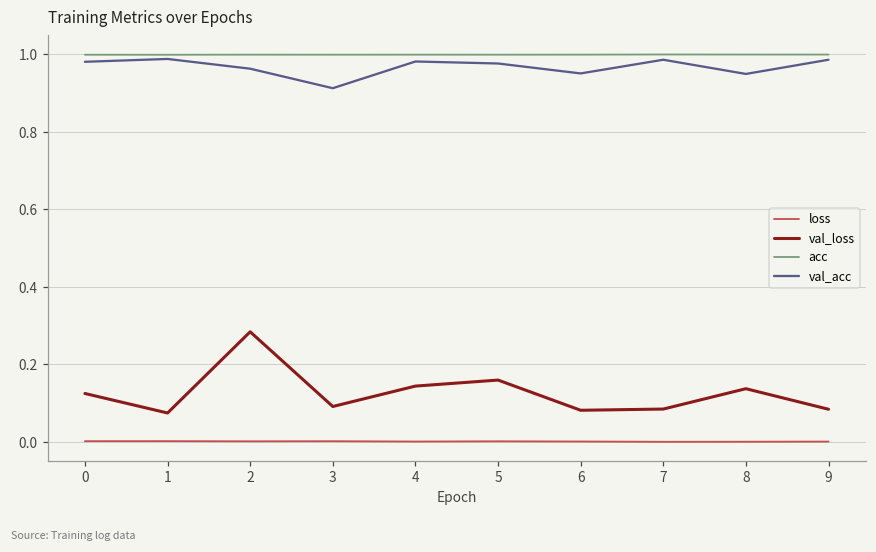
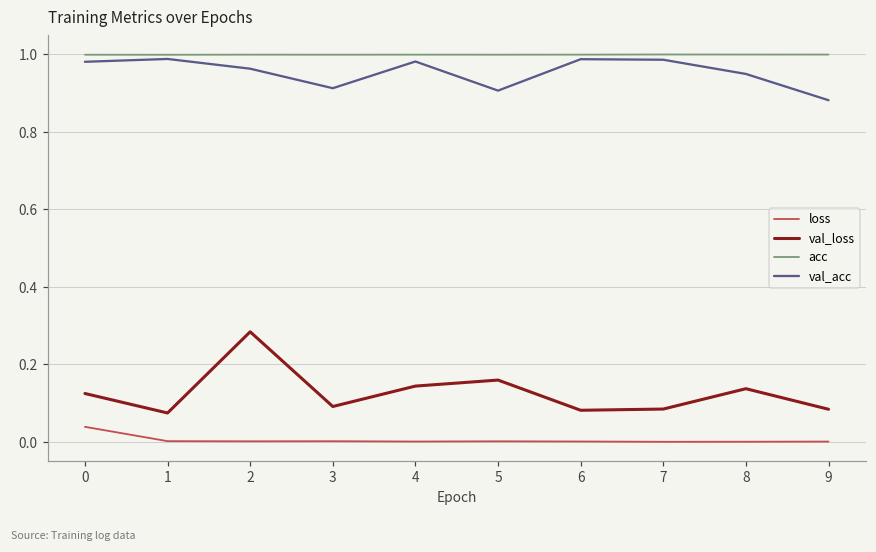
  {
    "loss": {
-     "0": 0.00,
+     "0": 0.04,
      "1": 0.00,
      "2": 0.00,
      "3": 0.00,
      "4": 0.00,
      "5": 0.00,
      "6": 0.00,
      "7": 0.00,
      "8": 0.00,
      "9": 0.00
    },
    "val_loss": {
      "0": 0.13,
      "1": 0.07,
      "2": 0.28,
      "3": 0.09,
      "4": 0.14,
      "5": 0.16,
      "6": 0.08,
      "7": 0.08,
      "8": 0.14,
      "9": 0.08
    },
    "acc": {
      "0": 1.00,
      "1": 1.00,
      "2": 1.00,
      "3": 1.00,
      "4": 1.00,
      "5": 1.00,
      "6": 1.00,
      "7": 1.00,
      "8": 1.00,
      "9": 1.00
    },
    "val_acc": {
      "0": 0.98,
      "1": 0.99,
      "2": 0.96,
      "3": 0.91,
      "4": 0.98,
-     "5": 0.98,
-     "6": 0.95,
+     "5": 0.91,
+     "6": 0.99,
      "7": 0.99,
      "8": 0.95,
-     "9": 0.99
+     "9": 0.88
    }
  }
